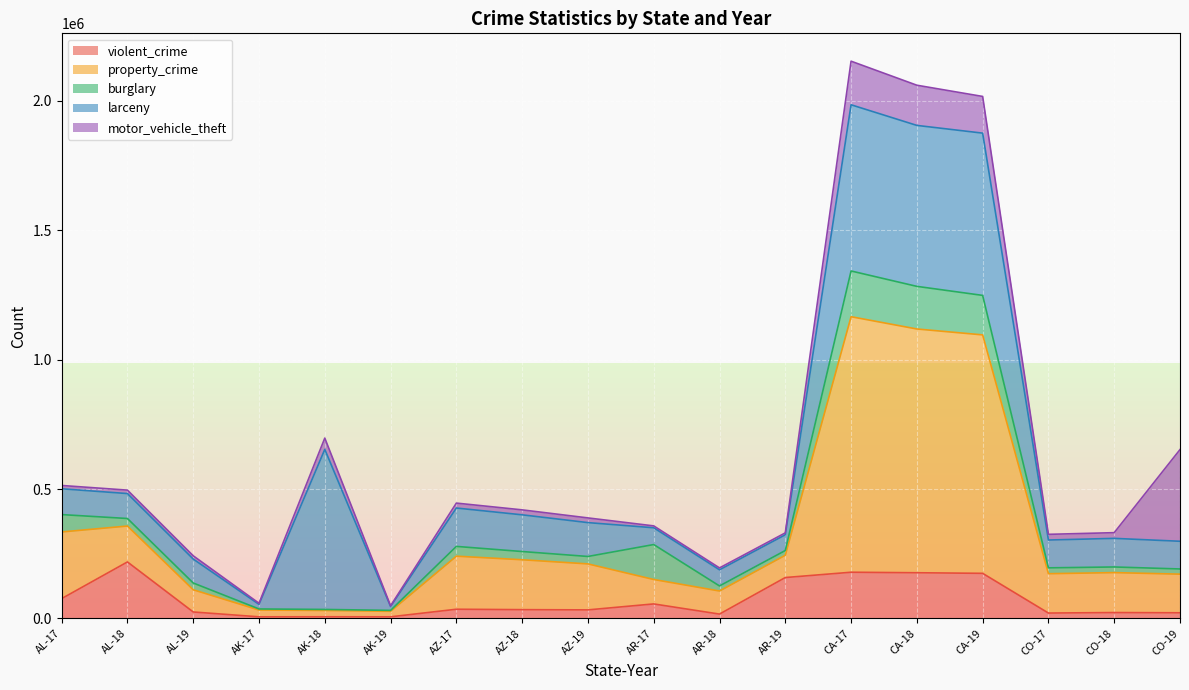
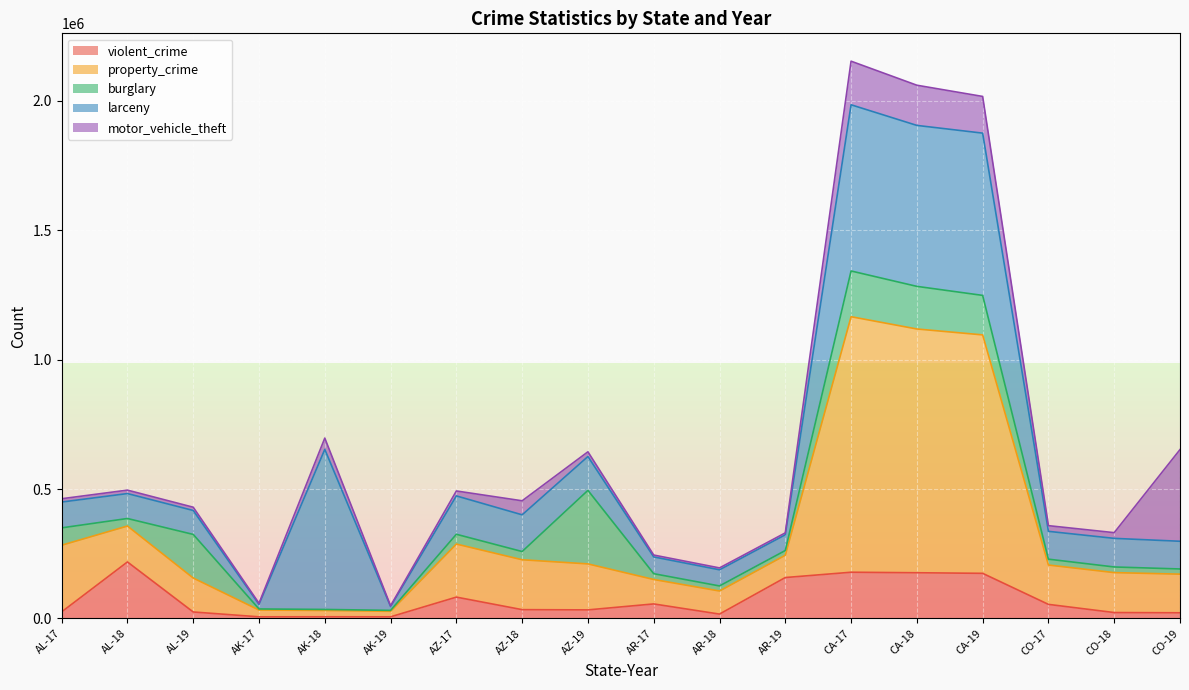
  {
    "violent_crime": {
-     "AL-17": 80000,
+     "AL-17": 30000,
      "AL-18": 220000,
      "AL-19": 30000,
      "AK-17": 10000,
      "AK-18": 10000,
      "AK-19": 10000,
-     "AZ-17": 40000,
+     "AZ-17": 80000,
      "AZ-18": 30000,
      "AZ-19": 30000,
      "AR-17": 60000,
      "AR-18": 20000,
      "AR-19": 160000,
      "CA-17": 180000,
      "CA-18": 180000,
      "CA-19": 170000,
-     "CO-17": 20000,
+     "CO-17": 50000,
      "CO-18": 20000,
      "CO-19": 20000
    },
    "property_crime": {
      "AL-17": 260000,
      "AL-18": 140000,
-     "AL-19": 90000,
+     "AL-19": 130000,
      "AZ-17": 200000,
      "AZ-18": 190000,
      "AZ-19": 180000,
      "AR-17": 90000,
      "AR-18": 90000,
      "AR-19": 90000,
      "CA-17": 990000,
      "CA-18": 940000,
      "CA-19": 920000,
      "CO-17": 150000,
      "CO-18": 150000,
      "CO-19": 150000
    },
    "burglary": {
      "AL-17": 70000,
      "AL-18": 30000,
-     "AL-19": 30000,
+     "AL-19": 170000,
      "AZ-17": 40000,
      "AZ-18": 30000,
-     "AZ-19": 30000,
-     "AR-17": 130000,
+     "AZ-19": 280000,
+     "AR-17": 20000,
      "AR-18": 20000,
      "AR-19": 20000,
      "CA-17": 180000,
      "CA-18": 160000,
      "CA-19": 150000,
      "CO-17": 20000,
      "CO-18": 20000,
      "CO-19": 20000
    },
    "larceny": {
      "AL-17": 100000,
      "AL-18": 100000,
      "AL-19": 90000,
      "AK-18": 620000,
      "AZ-17": 150000,
      "AZ-18": 140000,
      "AZ-19": 130000,
      "CA-17": 640000,
      "CA-18": 620000,
      "CA-19": 630000,
      "CO-17": 110000,
      "CO-18": 110000,
      "CO-19": 110000
    },
    "motor_vehicle_theft": {
      "AL-17": 10000,
      "AL-18": 10000,
      "AL-19": 10000,
      "AK-18": 40000,
      "AZ-17": 20000,
-     "AZ-18": 20000,
+     "AZ-18": 50000,
      "AZ-19": 20000,
      "CA-17": 170000,
      "CA-18": 160000,
      "CA-19": 140000,
      "CO-17": 20000,
      "CO-18": 20000,
      "CO-19": 350000
    }
  }
